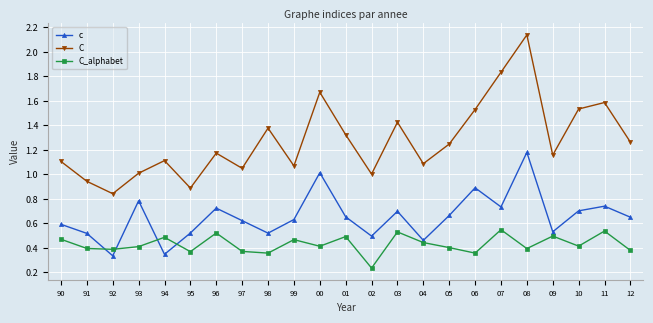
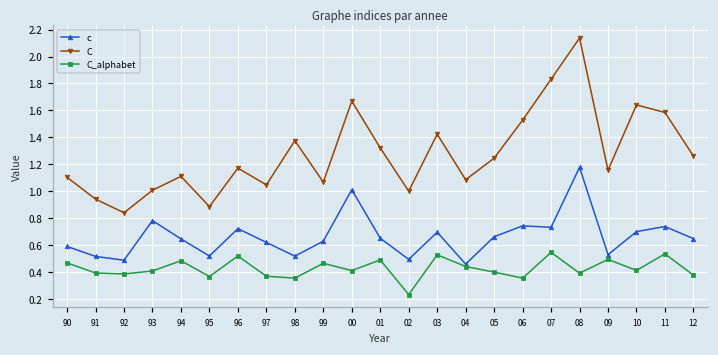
  {
    "c": {
      "90": 0.59,
      "91": 0.52,
-     "92": 0.33,
+     "92": 0.49,
      "93": 0.78,
-     "94": 0.35,
+     "94": 0.65,
      "95": 0.52,
      "96": 0.72,
      "97": 0.62,
      "98": 0.52,
      "99": 0.63,
      "00": 1.01,
      "01": 0.65,
      "02": 0.50,
      "03": 0.70,
      "05": 0.66,
-     "06": 0.89,
+     "06": 0.74,
      "07": 0.73,
      "08": 1.18,
      "09": 0.53,
      "10": 0.70,
      "11": 0.74,
      "12": 0.65
    },
    "C": {
      "90": 1.10,
      "91": 0.94,
      "92": 0.84,
      "93": 1.01,
      "94": 1.11,
      "95": 0.89,
      "96": 1.17,
      "97": 1.05,
      "98": 1.38,
      "99": 1.07,
      "00": 1.67,
      "01": 1.32,
      "02": 1.00,
      "03": 1.42,
      "04": 1.09,
      "05": 1.25,
      "06": 1.53,
      "07": 1.83,
      "08": 2.14,
      "09": 1.16,
-     "10": 1.53,
+     "10": 1.64,
      "11": 1.59,
      "12": 1.26
    },
    "C_alphabet": {
      "90": 0.47,
      "91": 0.39,
      "92": 0.39,
      "93": 0.41,
      "94": 0.49,
      "95": 0.37,
      "96": 0.52,
      "97": 0.37,
      "98": 0.36,
      "99": 0.47,
      "00": 0.41,
      "01": 0.49,
      "02": 0.23,
      "03": 0.53,
      "05": 0.40,
      "06": 0.36,
      "07": 0.55,
      "08": 0.39,
      "09": 0.50,
      "10": 0.41,
      "11": 0.54,
      "12": 0.38
    }
  }
